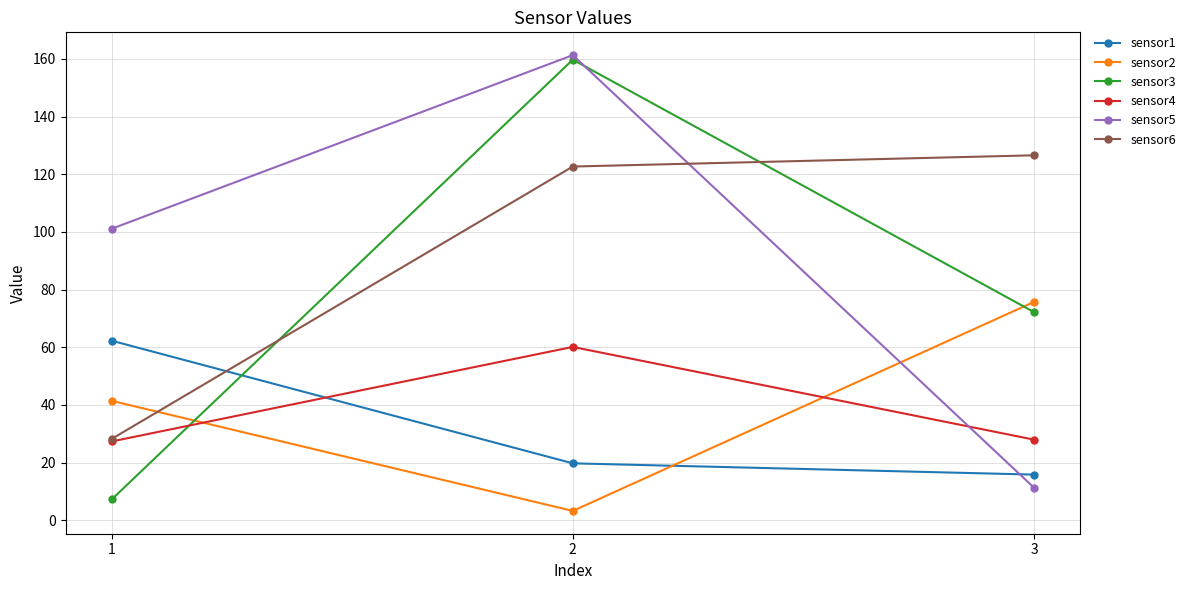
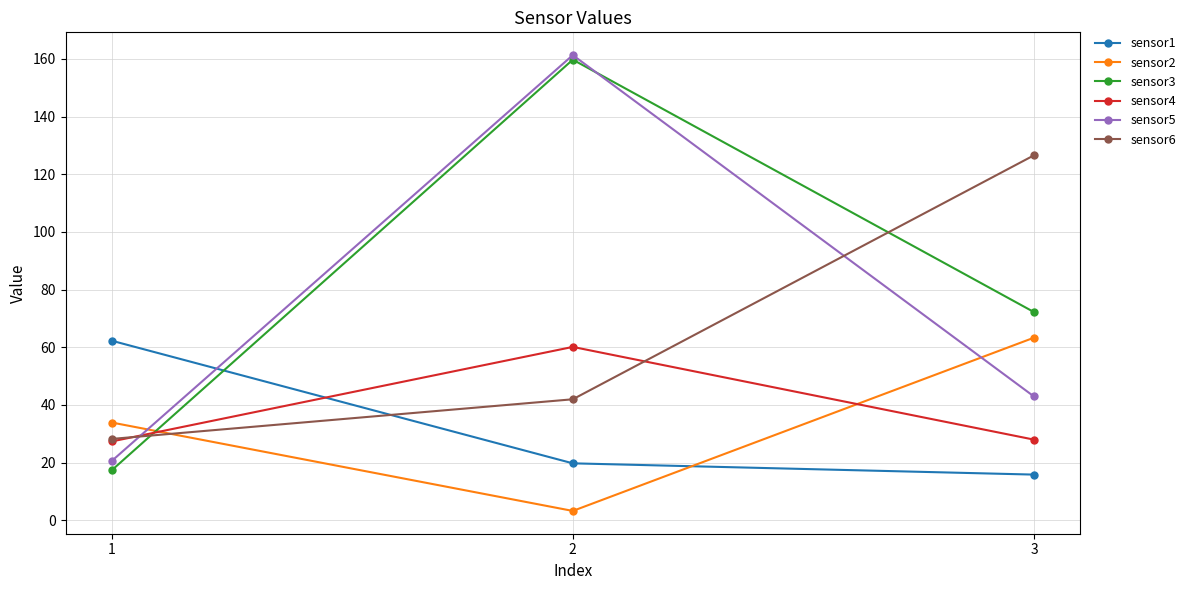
  {
    "sensor1": {
      "1": 62,
      "2": 20,
      "3": 16
    },
    "sensor2": {
-     "1": 41,
+     "1": 34,
      "2": 3,
-     "3": 76
+     "3": 63
    },
    "sensor3": {
-     "1": 7,
+     "1": 17,
      "2": 160,
      "3": 72
    },
    "sensor4": {
      "1": 27,
      "2": 60,
      "3": 28
    },
    "sensor5": {
-     "1": 101,
+     "1": 21,
      "2": 161,
-     "3": 11
+     "3": 43
    },
    "sensor6": {
      "1": 28,
-     "2": 123,
+     "2": 42,
      "3": 127
    }
  }
